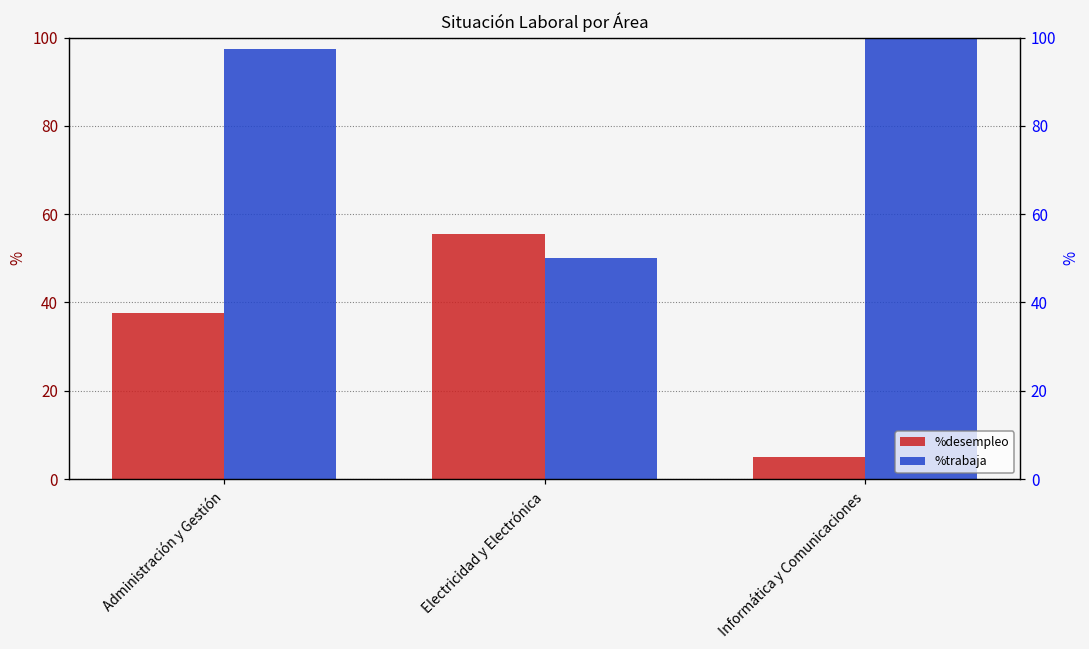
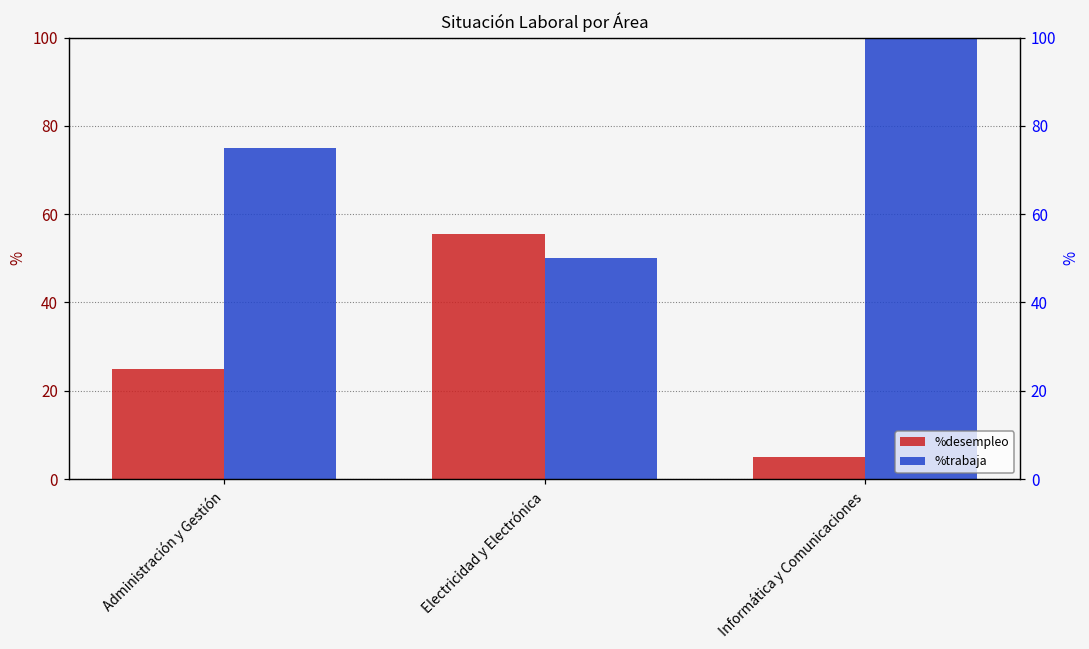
  {
    "%desempleo": {
-     "Administración y Gestión": 38,
+     "Administración y Gestión": 25,
      "Electricidad y Electrónica": 55,
      "Informática y Comunicaciones": 5
    },
    "%trabaja": {
-     "Administración y Gestión": 97,
+     "Administración y Gestión": 75,
      "Electricidad y Electrónica": 50,
      "Informática y Comunicaciones": 100
    }
  }
